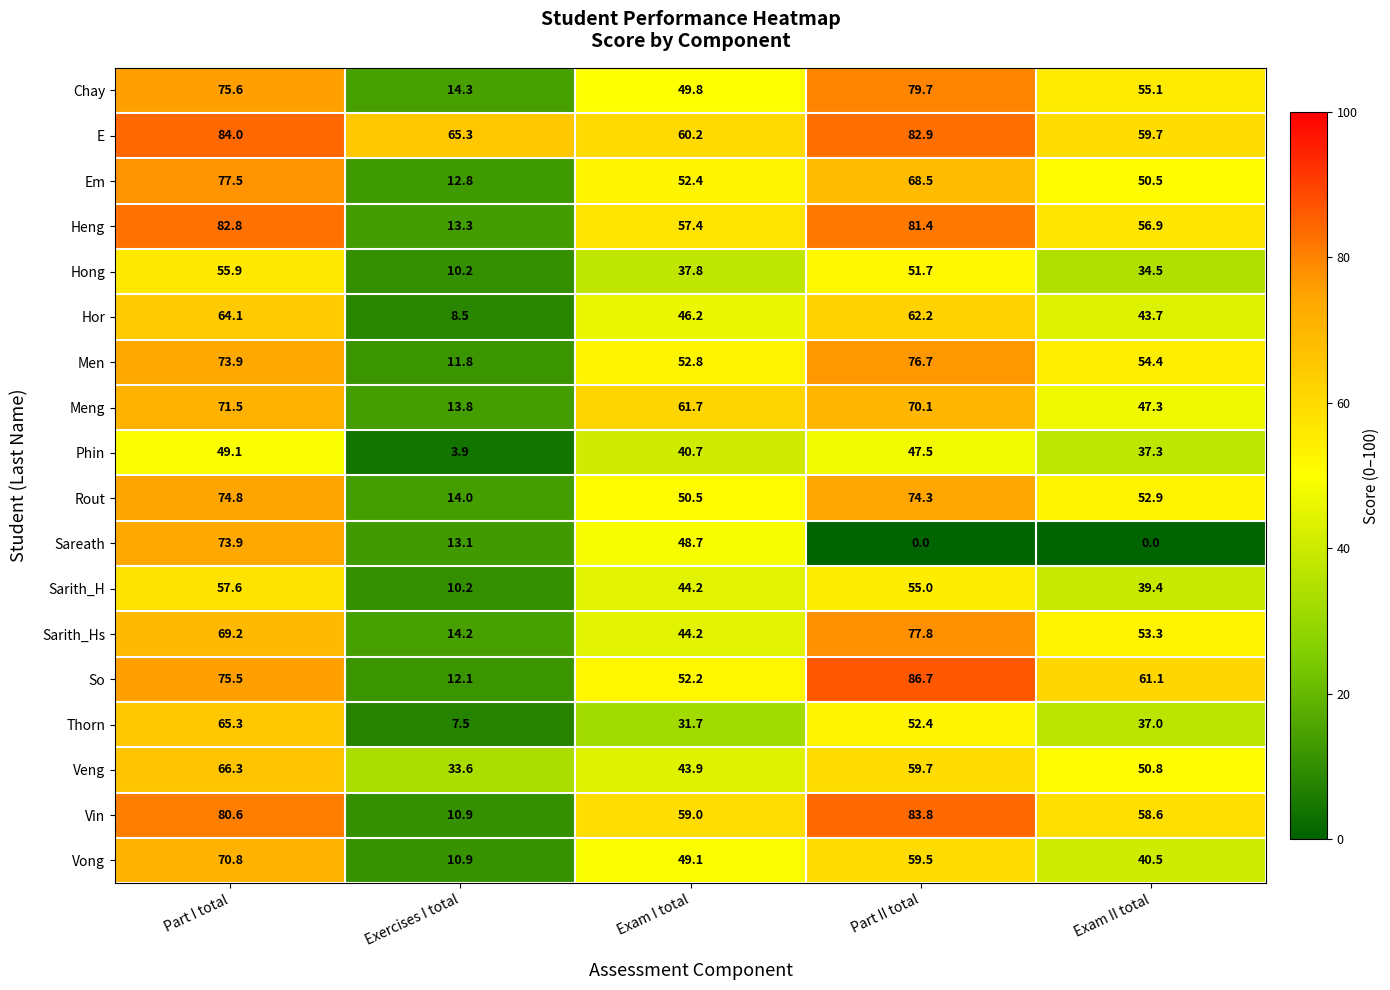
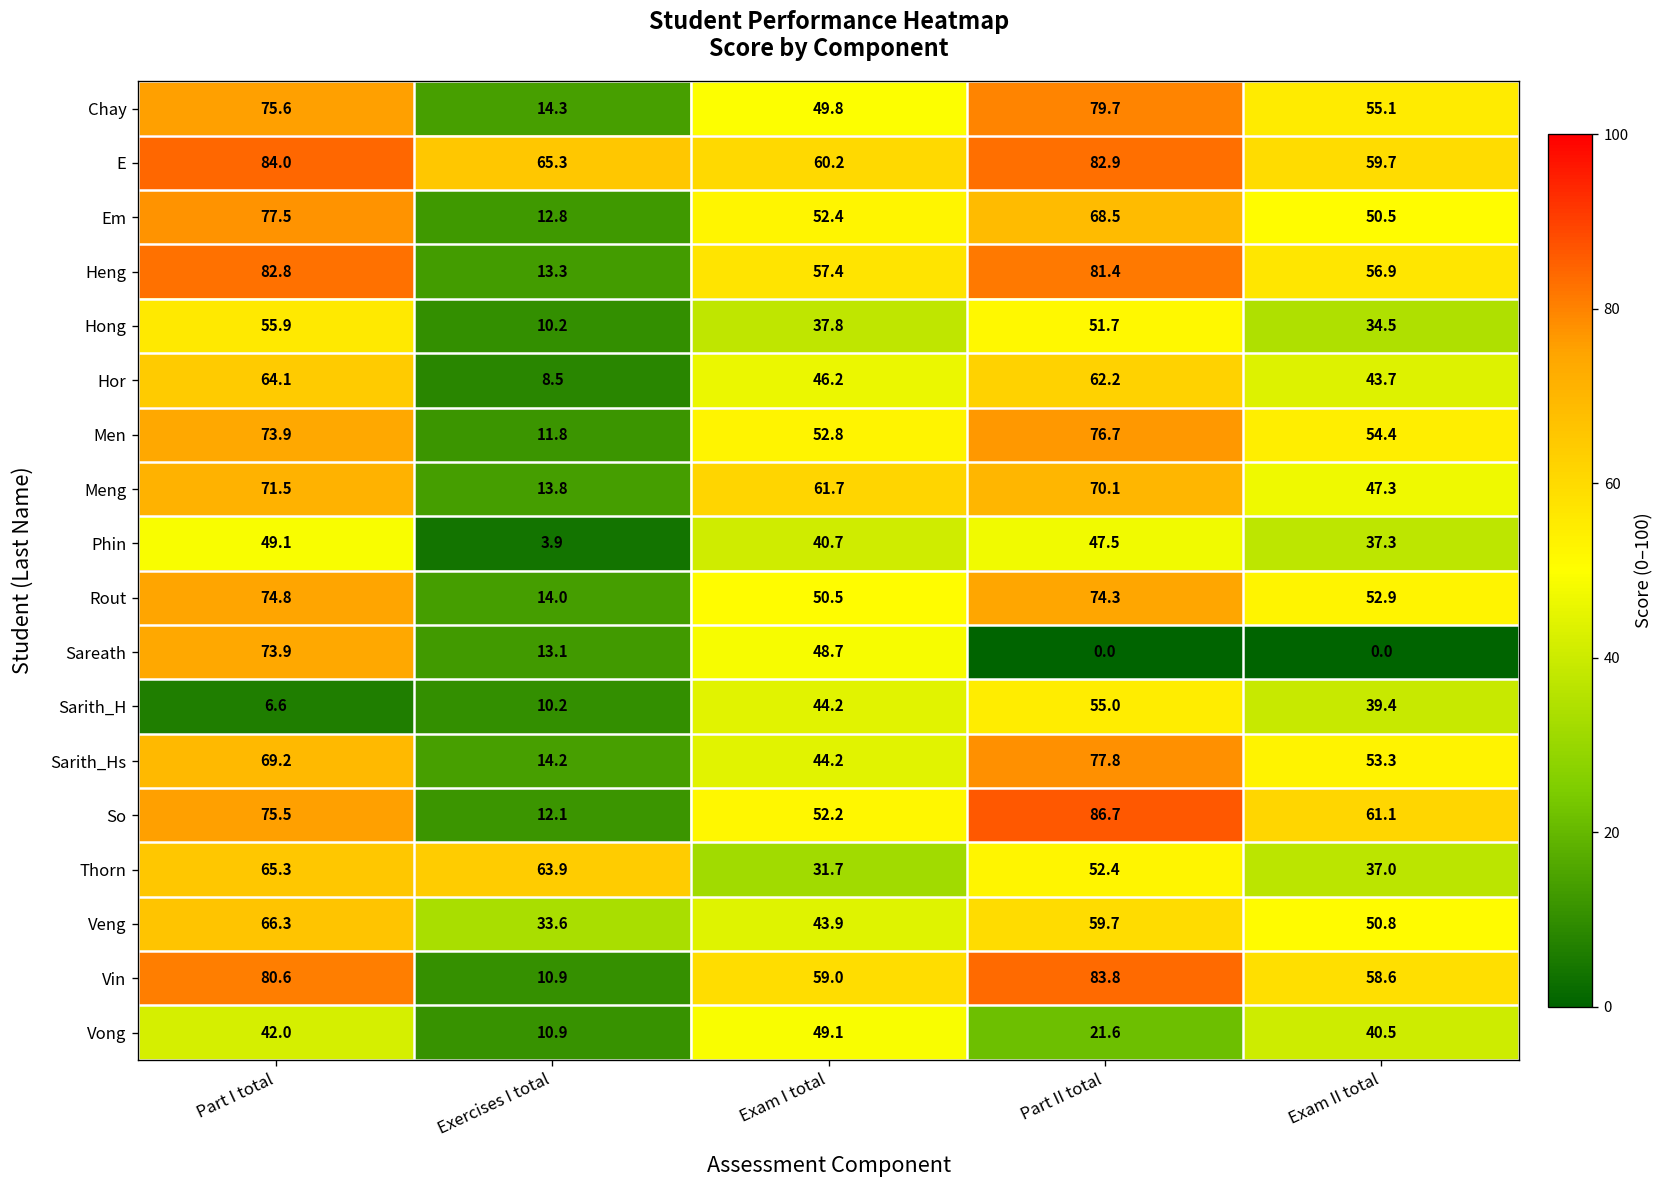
  {
    "Chay": {
      "Part I total": 75.6,
      "Exercises I total": 14.3,
      "Exam I total": 49.8,
      "Part II total": 79.7,
      "Exam II total": 55.1
    },
    "E": {
      "Part I total": 84.0,
      "Exercises I total": 65.3,
      "Exam I total": 60.2,
      "Part II total": 82.9,
      "Exam II total": 59.7
    },
    "Em": {
      "Part I total": 77.5,
      "Exercises I total": 12.8,
      "Exam I total": 52.4,
      "Part II total": 68.5,
      "Exam II total": 50.5
    },
    "Heng": {
      "Part I total": 82.8,
      "Exercises I total": 13.3,
      "Exam I total": 57.4,
      "Part II total": 81.4,
      "Exam II total": 56.9
    },
    "Hong": {
      "Part I total": 55.9,
      "Exercises I total": 10.2,
      "Exam I total": 37.8,
      "Part II total": 51.7,
      "Exam II total": 34.5
    },
    "Hor": {
      "Part I total": 64.1,
      "Exercises I total": 8.5,
      "Exam I total": 46.2,
      "Part II total": 62.2,
      "Exam II total": 43.7
    },
    "Men": {
      "Part I total": 73.9,
      "Exercises I total": 11.8,
      "Exam I total": 52.8,
      "Part II total": 76.7,
      "Exam II total": 54.4
    },
    "Meng": {
      "Part I total": 71.5,
      "Exercises I total": 13.8,
      "Exam I total": 61.7,
      "Part II total": 70.1,
      "Exam II total": 47.3
    },
    "Phin": {
      "Part I total": 49.1,
      "Exercises I total": 3.9,
      "Exam I total": 40.7,
      "Part II total": 47.5,
      "Exam II total": 37.3
    },
    "Rout": {
      "Part I total": 74.8,
      "Exercises I total": 14.0,
      "Exam I total": 50.5,
      "Part II total": 74.3,
      "Exam II total": 52.9
    },
    "Sareath": {
      "Part I total": 73.9,
      "Exercises I total": 13.1,
      "Exam I total": 48.7,
      "Part II total": 0.0,
      "Exam II total": 0.0
    },
    "Sarith_H": {
-     "Part I total": 57.6,
+     "Part I total": 6.6,
      "Exercises I total": 10.2,
      "Exam I total": 44.2,
      "Part II total": 55.0,
      "Exam II total": 39.4
    },
    "Sarith_Hs": {
      "Part I total": 69.2,
      "Exercises I total": 14.2,
      "Exam I total": 44.2,
      "Part II total": 77.8,
      "Exam II total": 53.3
    },
    "So": {
      "Part I total": 75.5,
      "Exercises I total": 12.1,
      "Exam I total": 52.2,
      "Part II total": 86.7,
      "Exam II total": 61.1
    },
    "Thorn": {
      "Part I total": 65.3,
-     "Exercises I total": 7.5,
+     "Exercises I total": 63.9,
      "Exam I total": 31.7,
      "Part II total": 52.4,
      "Exam II total": 37.0
    },
    "Veng": {
      "Part I total": 66.3,
      "Exercises I total": 33.6,
      "Exam I total": 43.9,
      "Part II total": 59.7,
      "Exam II total": 50.8
    },
    "Vin": {
      "Part I total": 80.6,
      "Exercises I total": 10.9,
      "Exam I total": 59.0,
      "Part II total": 83.8,
      "Exam II total": 58.6
    },
    "Vong": {
-     "Part I total": 70.8,
+     "Part I total": 42.0,
      "Exercises I total": 10.9,
      "Exam I total": 49.1,
-     "Part II total": 59.5,
+     "Part II total": 21.6,
      "Exam II total": 40.5
    }
  }
